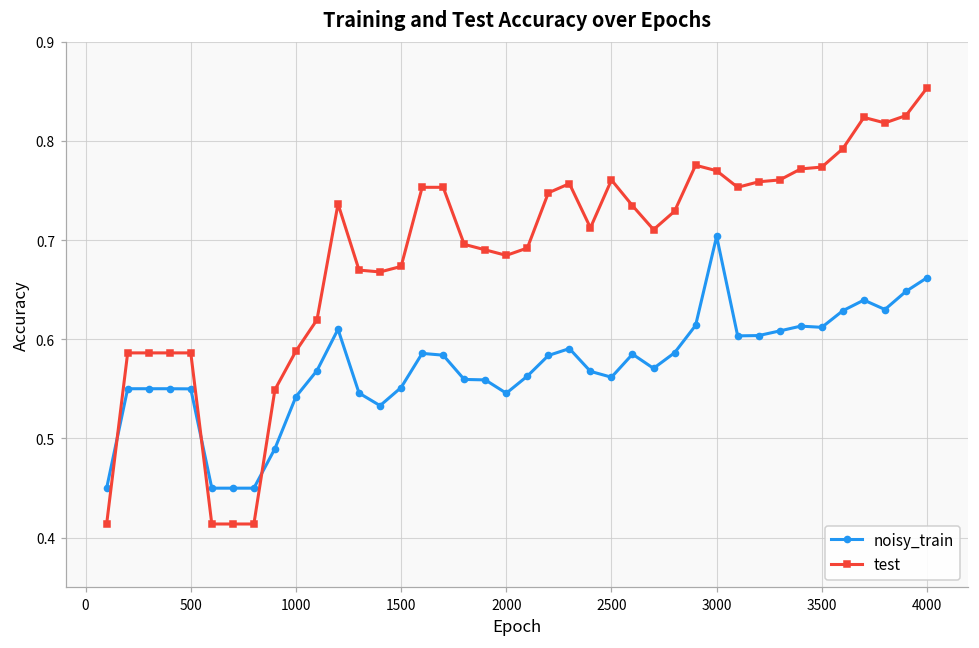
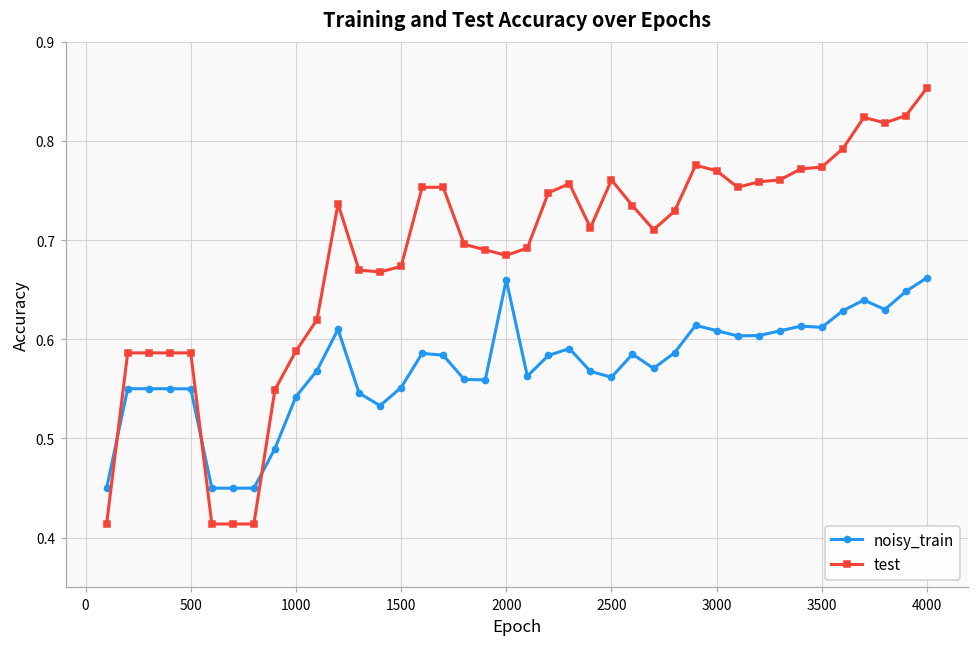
  {
    "noisy_train": {
      "500": 0.55,
      "1000": 0.54,
      "1500": 0.55,
-     "2000": 0.55,
+     "2000": 0.66,
      "2500": 0.56,
-     "3000": 0.70,
+     "3000": 0.61,
      "3500": 0.61,
      "4000": 0.66
    },
    "test": {
      "500": 0.59,
      "1000": 0.59,
      "1500": 0.67,
      "2000": 0.68,
      "2500": 0.76,
      "3000": 0.77,
      "3500": 0.77,
      "4000": 0.85
    }
  }
